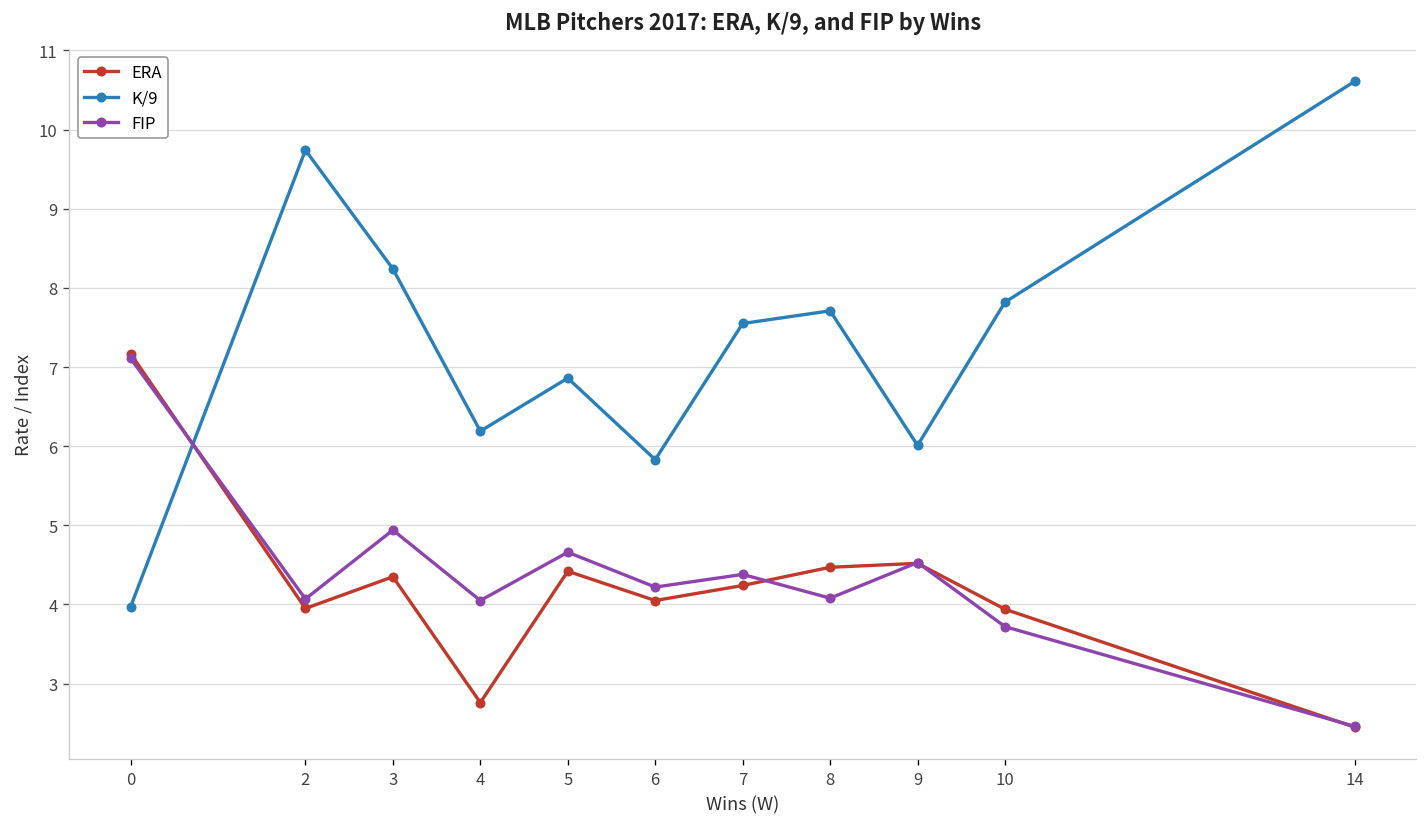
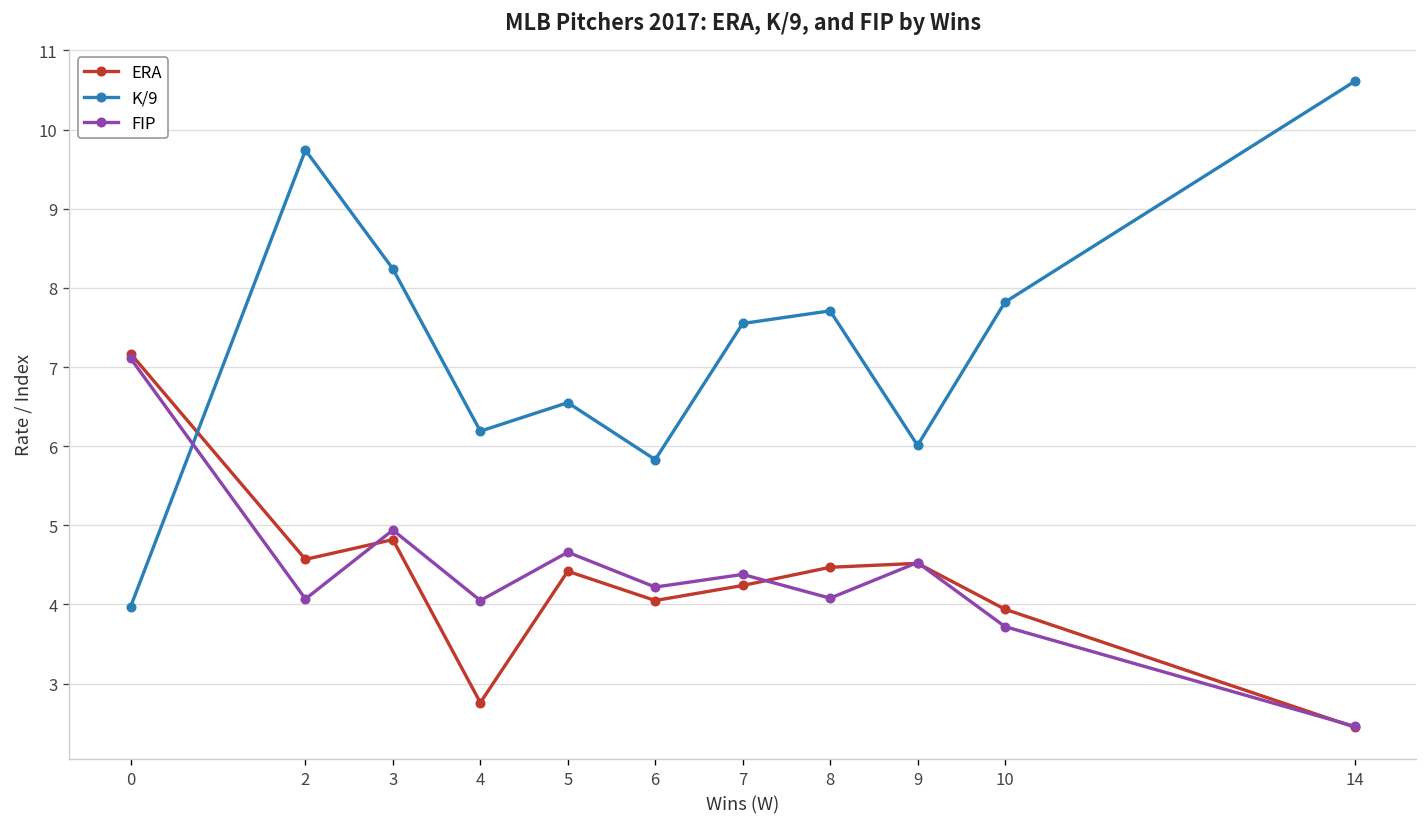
  {
    "ERA": {
      "0": 7.2,
-     "2": 4.0,
-     "3": 4.4,
+     "2": 4.6,
+     "3": 4.8,
      "4": 2.8,
      "5": 4.4,
      "6": 4.1,
      "7": 4.2,
      "8": 4.5,
      "10": 3.9
    },
    "K/9": {
      "0": 4.0,
      "2": 9.7,
      "3": 8.2,
      "4": 6.2,
-     "5": 6.9,
+     "5": 6.6,
      "6": 5.8,
      "7": 7.6,
      "8": 7.7,
      "9": 6.0,
      "10": 7.8,
      "14": 10.6
    },
    "FIP": {
      "0": 7.1,
      "2": 4.1,
      "3": 4.9,
      "4": 4.1,
      "5": 4.7,
      "6": 4.2,
      "7": 4.4,
      "8": 4.1,
      "10": 3.7
    }
  }
